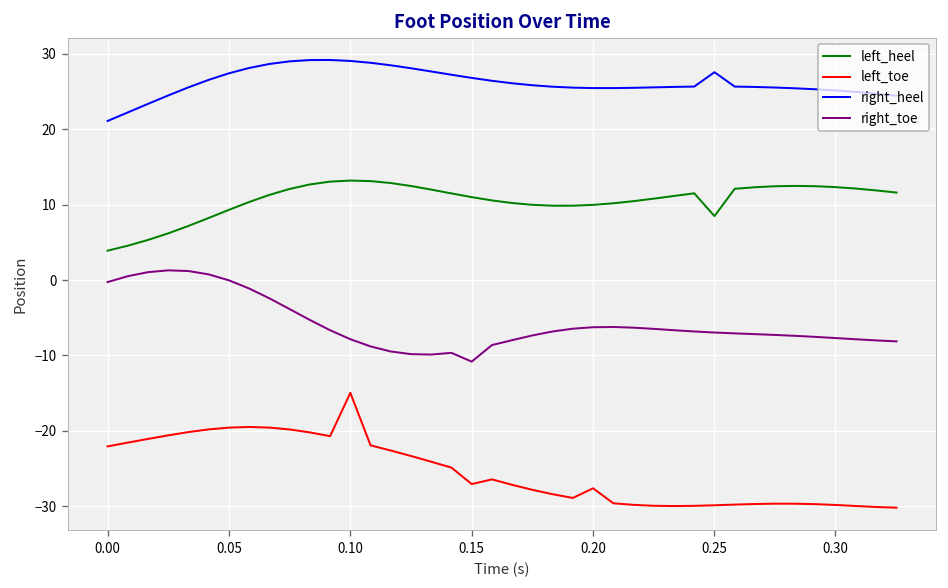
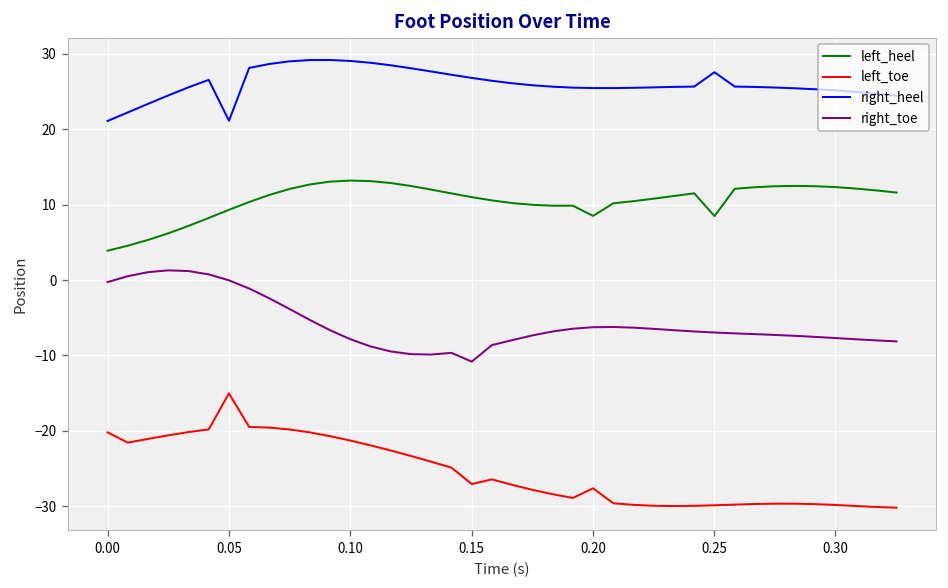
  {
    "left_heel": {
      "0.00": 4,
      "0.05": 9,
      "0.10": 13,
      "0.15": 11,
-     "0.20": 10,
+     "0.20": 9,
      "0.25": 8
    },
    "left_toe": {
-     "0.00": -22,
-     "0.05": -20,
-     "0.10": -15,
+     "0.00": -20,
+     "0.05": -15,
+     "0.10": -21,
      "0.15": -27,
      "0.20": -28,
      "0.25": -30
    },
    "right_heel": {
      "0.00": 21,
-     "0.05": 27,
+     "0.05": 21,
      "0.10": 29,
      "0.15": 27,
      "0.20": 25,
      "0.25": 28
    },
    "right_toe": {
      "0.00": 0,
      "0.05": 0,
      "0.10": -8,
      "0.15": -11,
      "0.20": -6,
      "0.25": -7
    }
  }
